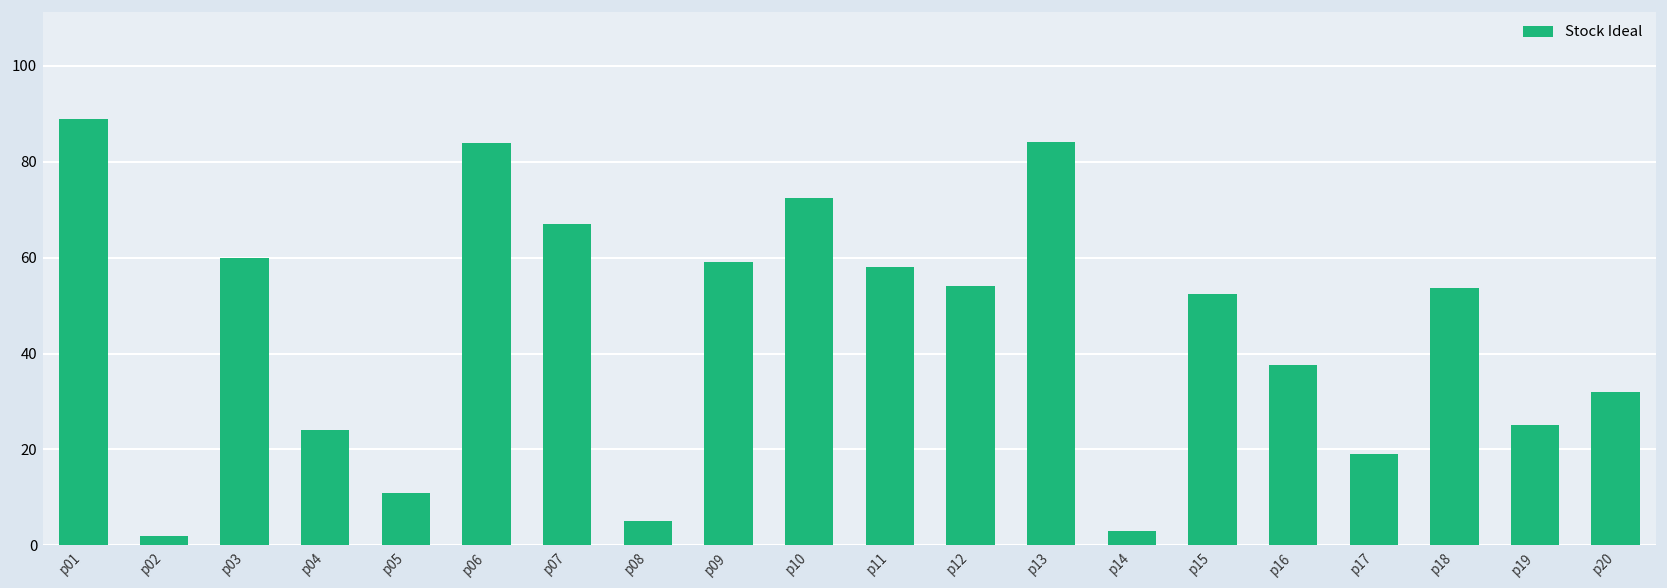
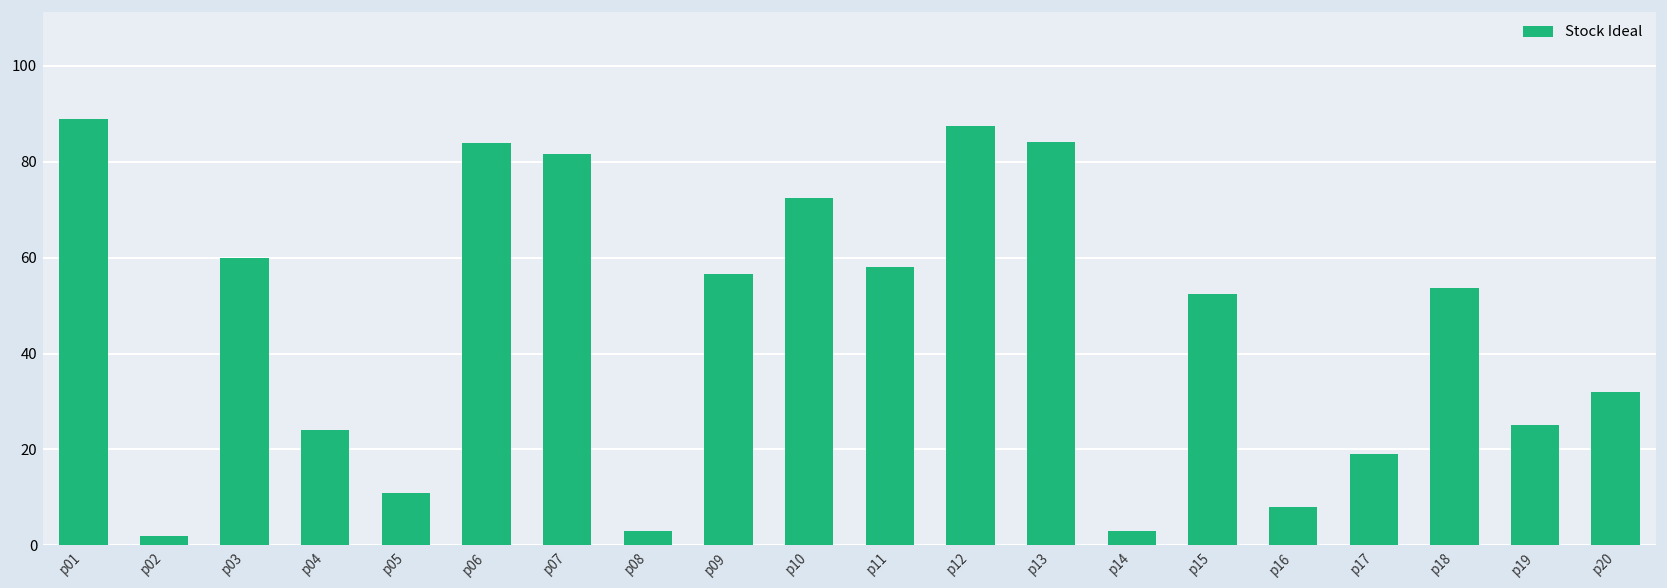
  {
    "p01": 89,
    "p02": 2,
    "p03": 60,
    "p04": 24,
    "p05": 11,
    "p06": 84,
-   "p07": 67,
-   "p08": 5,
-   "p09": 59,
+   "p07": 82,
+   "p08": 3,
+   "p09": 57,
    "p10": 73,
    "p11": 58,
-   "p12": 54,
+   "p12": 87,
    "p13": 84,
    "p14": 3,
    "p15": 53,
-   "p16": 38,
+   "p16": 8,
    "p17": 19,
    "p18": 54,
    "p19": 25,
    "p20": 32
  }
